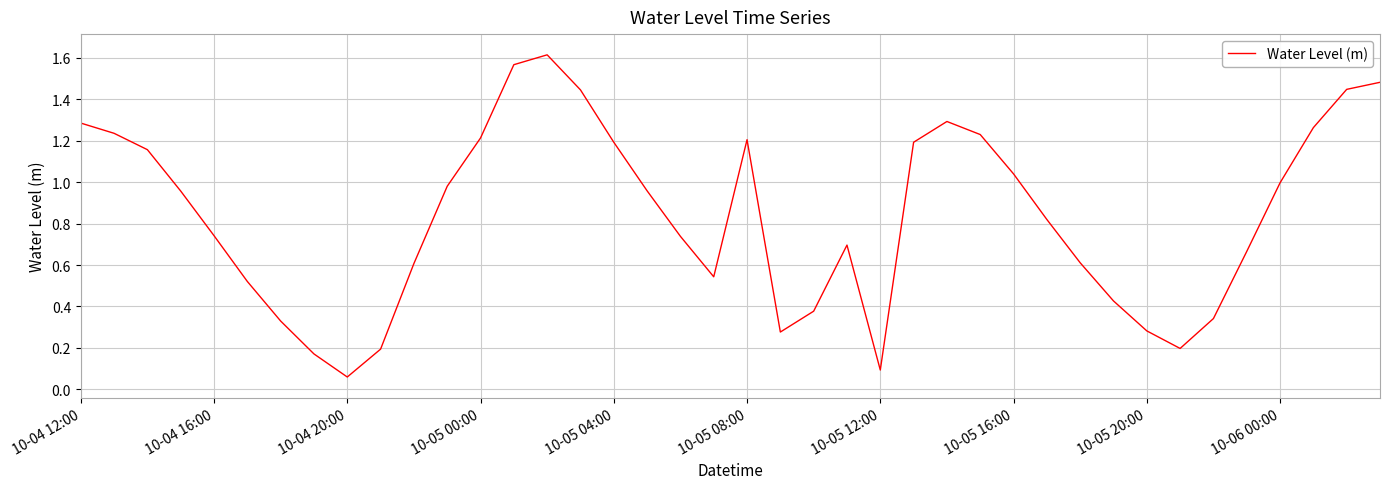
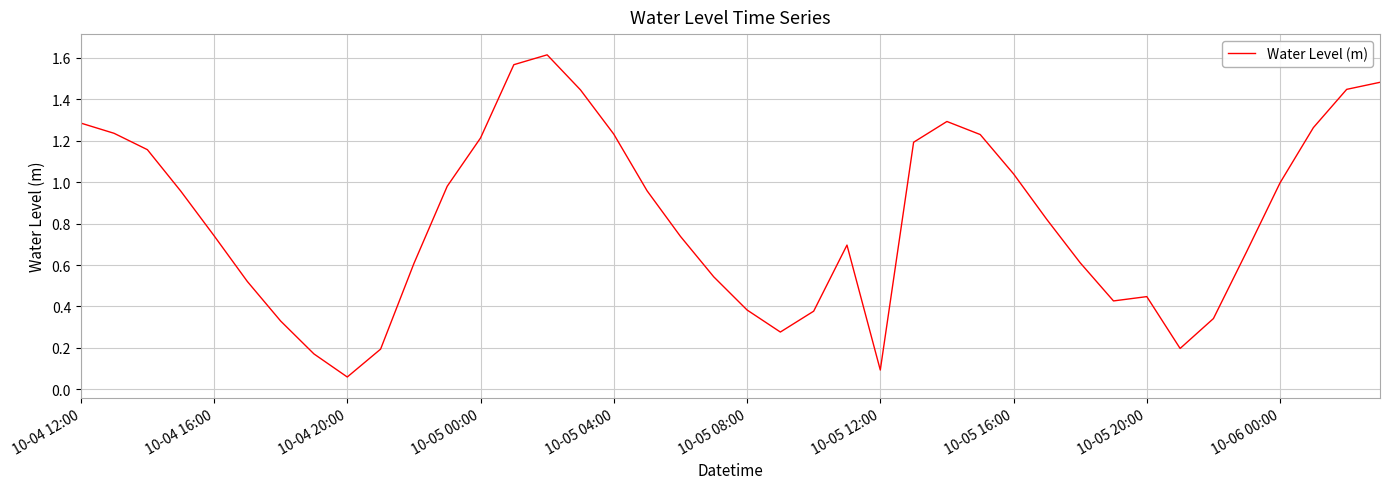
  {
    "10-04 12:00": 1.29,
    "10-04 16:00": 0.74,
    "10-04 20:00": 0.06,
    "10-05 00:00": 1.21,
-   "10-05 04:00": 1.19,
-   "10-05 08:00": 1.20,
+   "10-05 04:00": 1.23,
+   "10-05 08:00": 0.38,
    "10-05 12:00": 0.09,
    "10-05 16:00": 1.04,
-   "10-05 20:00": 0.28,
+   "10-05 20:00": 0.45,
    "10-06 00:00": 1.00
  }
